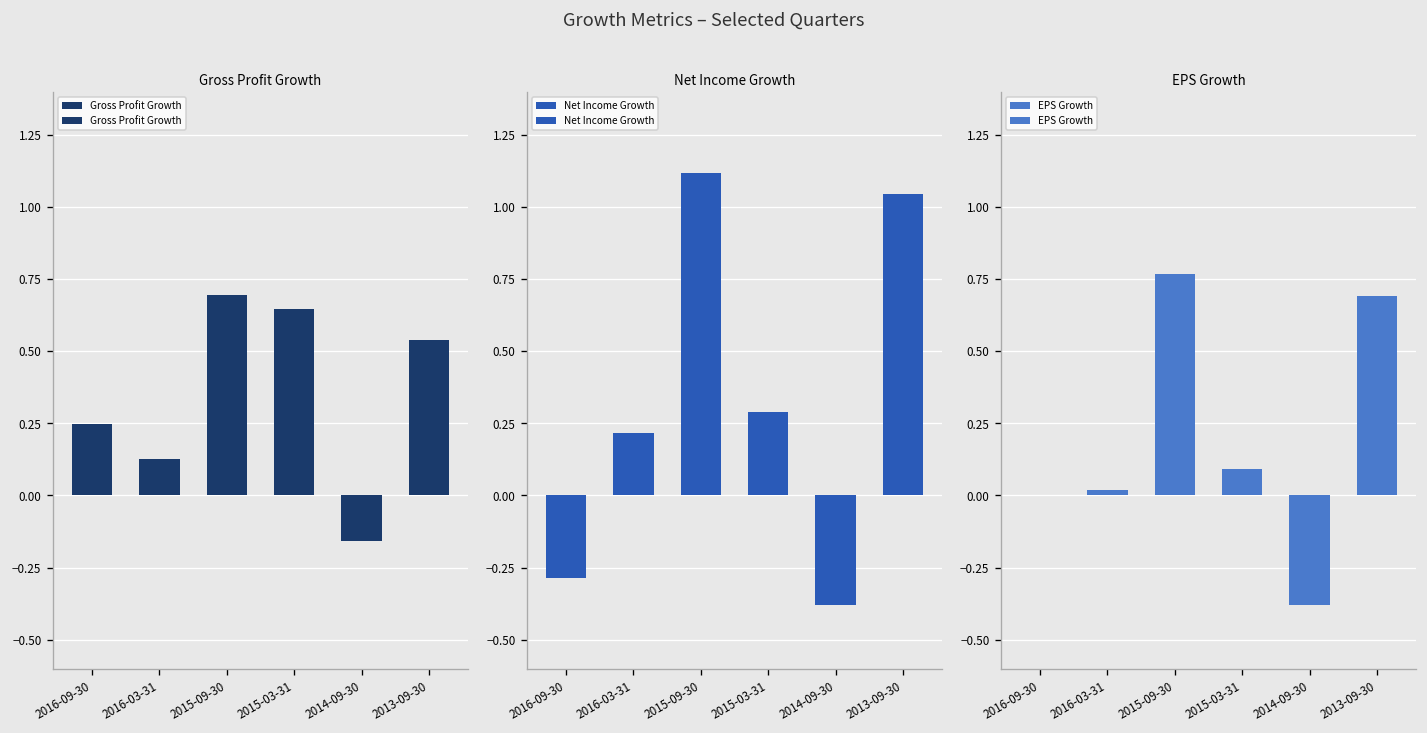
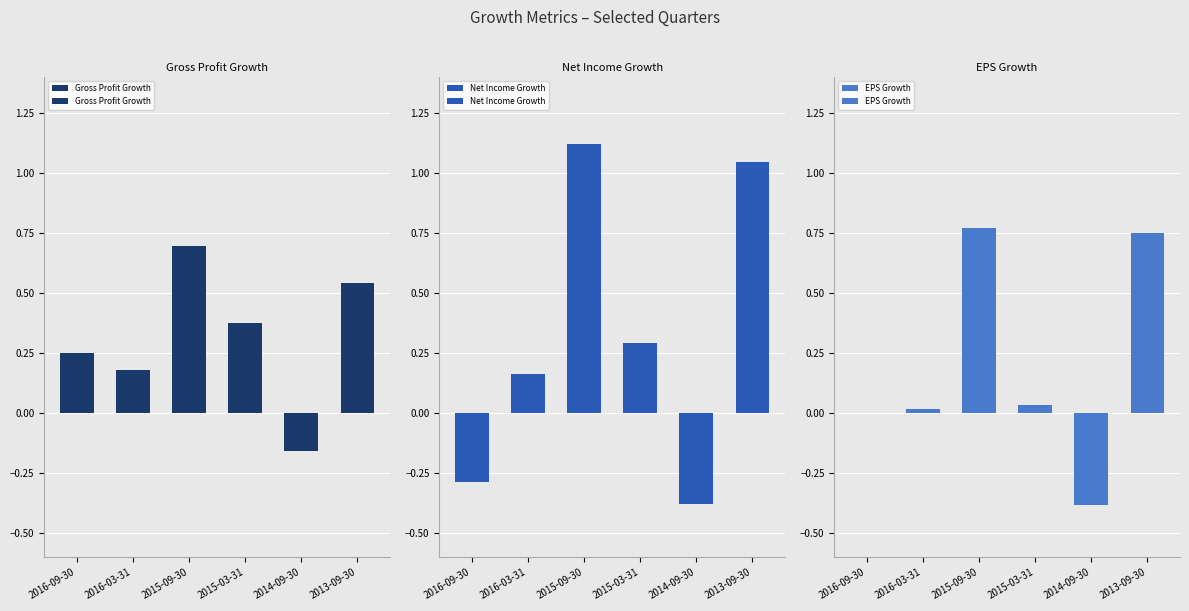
  {
    "Gross Profit Growth": {
      "2016-09-30": 0.25,
-     "2016-03-31": 0.13,
+     "2016-03-31": 0.18,
      "2015-09-30": 0.69,
-     "2015-03-31": 0.65,
+     "2015-03-31": 0.38,
      "2014-09-30": -0.16,
      "2013-09-30": 0.54
    },
    "Net Income Growth": {
      "2016-09-30": -0.29,
-     "2016-03-31": 0.22,
+     "2016-03-31": 0.16,
      "2015-09-30": 1.12,
      "2015-03-31": 0.29,
      "2014-09-30": -0.38,
      "2013-09-30": 1.04
    },
    "EPS Growth": {
      "2016-09-30": 0.00,
      "2016-03-31": 0.02,
      "2015-09-30": 0.77,
-     "2015-03-31": 0.09,
+     "2015-03-31": 0.03,
      "2014-09-30": -0.38,
-     "2013-09-30": 0.69
+     "2013-09-30": 0.75
    }
  }
